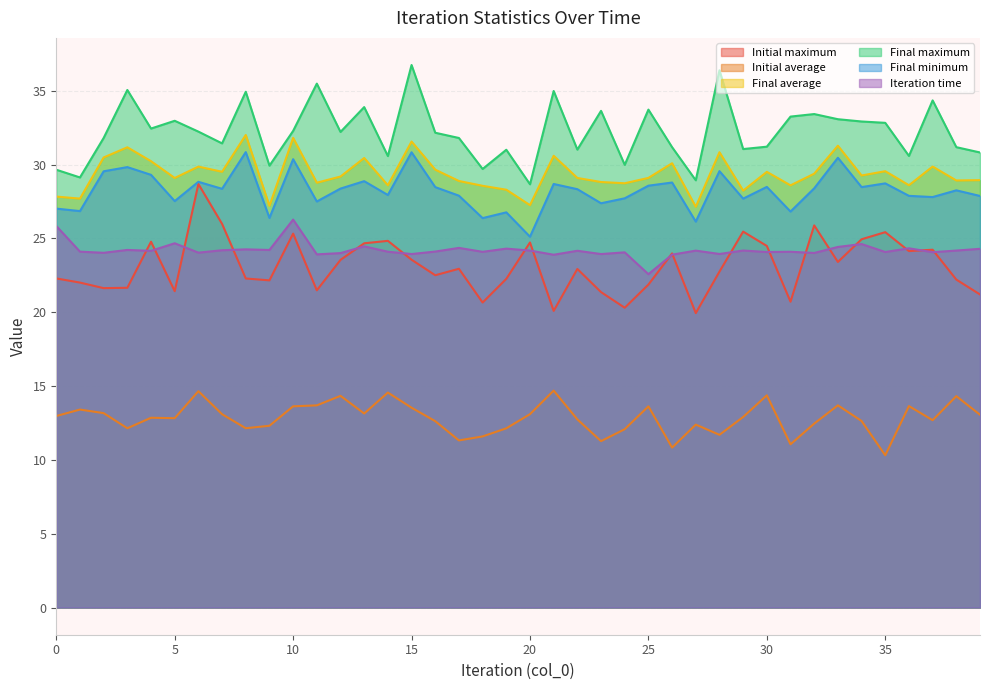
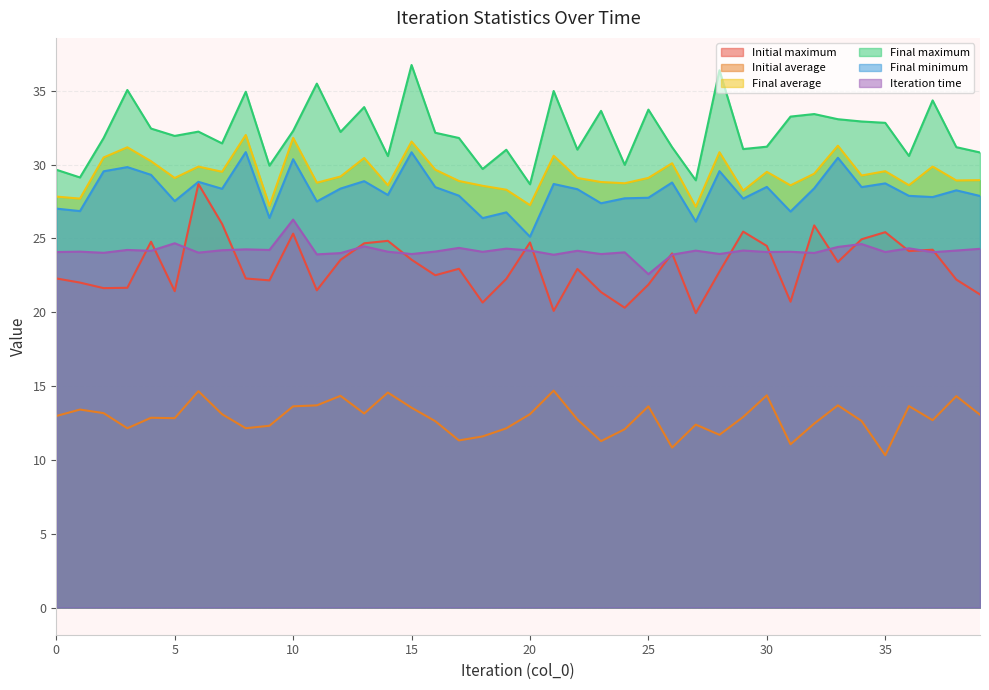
  {
    "Final maximum": {
      "0": 29.6,
-     "5": 33.0,
+     "5": 31.9,
      "10": 32.3,
      "15": 36.7,
      "20": 28.7,
      "25": 33.7,
      "30": 31.2,
      "35": 32.8
    },
    "Final minimum": {
      "0": 27.0,
      "5": 27.5,
      "10": 30.4,
      "15": 30.8,
      "20": 25.1,
-     "25": 28.6,
+     "25": 27.7,
      "30": 28.5,
      "35": 28.7
    },
    "Iteration time": {
-     "0": 25.8,
+     "0": 24.1,
      "5": 24.7,
      "10": 26.3,
      "15": 23.9,
      "20": 24.2,
      "25": 22.6,
      "30": 24.1,
      "35": 24.1
    }
  }
